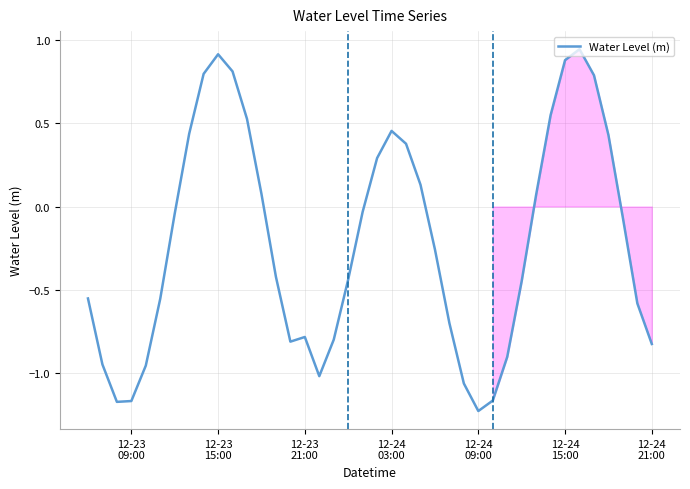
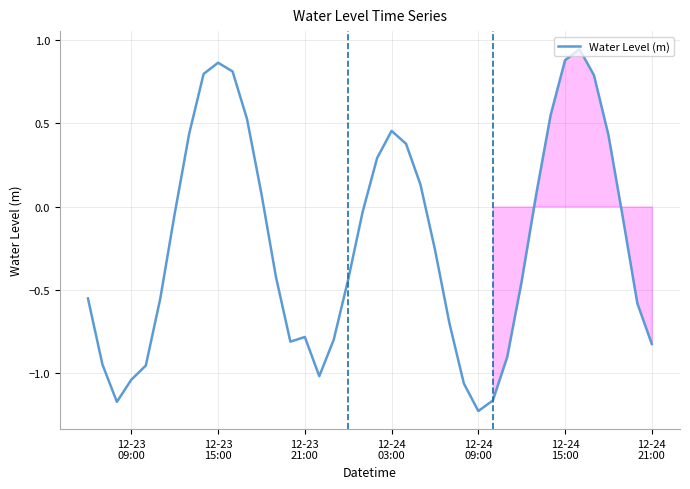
  {
    "Water Level (m)": {
-     "12-23 09:00": -1.17,
-     "12-23 15:00": 0.92,
+     "12-23 09:00": -1.04,
+     "12-23 15:00": 0.87,
      "12-23 21:00": -0.79,
      "12-24 03:00": 0.45,
      "12-24 09:00": -1.23,
      "12-24 21:00": -0.83
    }
  }
